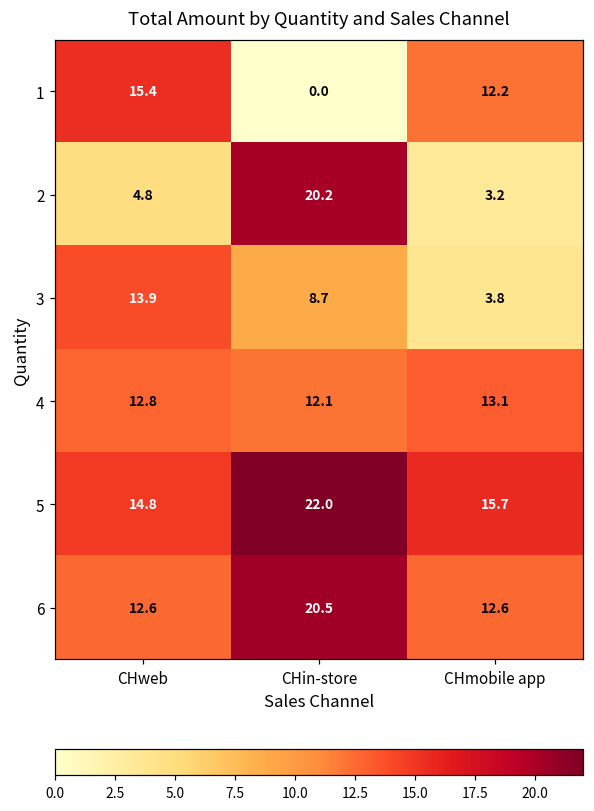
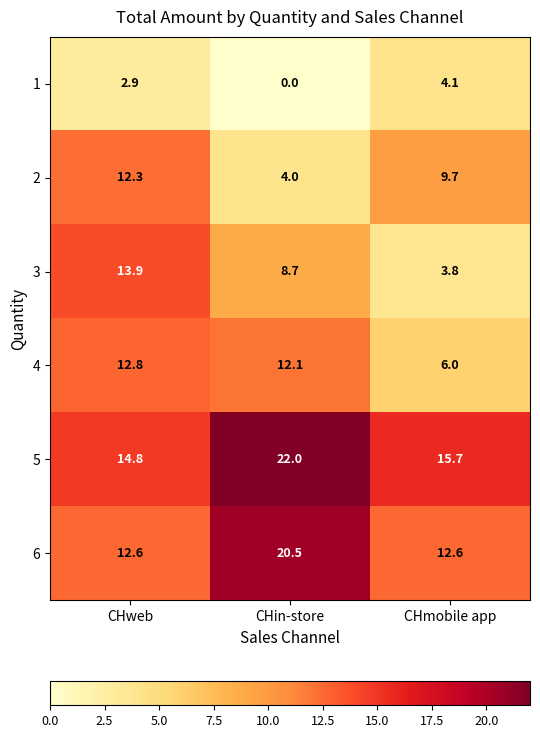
  {
    "1": {
-     "CHweb": 15.4,
+     "CHweb": 2.9,
      "CHin-store": 0.0,
-     "CHmobile app": 12.2
+     "CHmobile app": 4.1
    },
    "2": {
-     "CHweb": 4.8,
-     "CHin-store": 20.2,
-     "CHmobile app": 3.2
+     "CHweb": 12.3,
+     "CHin-store": 4.0,
+     "CHmobile app": 9.7
    },
    "3": {
      "CHweb": 13.9,
      "CHin-store": 8.7,
      "CHmobile app": 3.8
    },
    "4": {
      "CHweb": 12.8,
      "CHin-store": 12.1,
-     "CHmobile app": 13.1
+     "CHmobile app": 6.0
    },
    "5": {
      "CHweb": 14.8,
      "CHin-store": 22.0,
      "CHmobile app": 15.7
    },
    "6": {
      "CHweb": 12.6,
      "CHin-store": 20.5,
      "CHmobile app": 12.6
    }
  }
